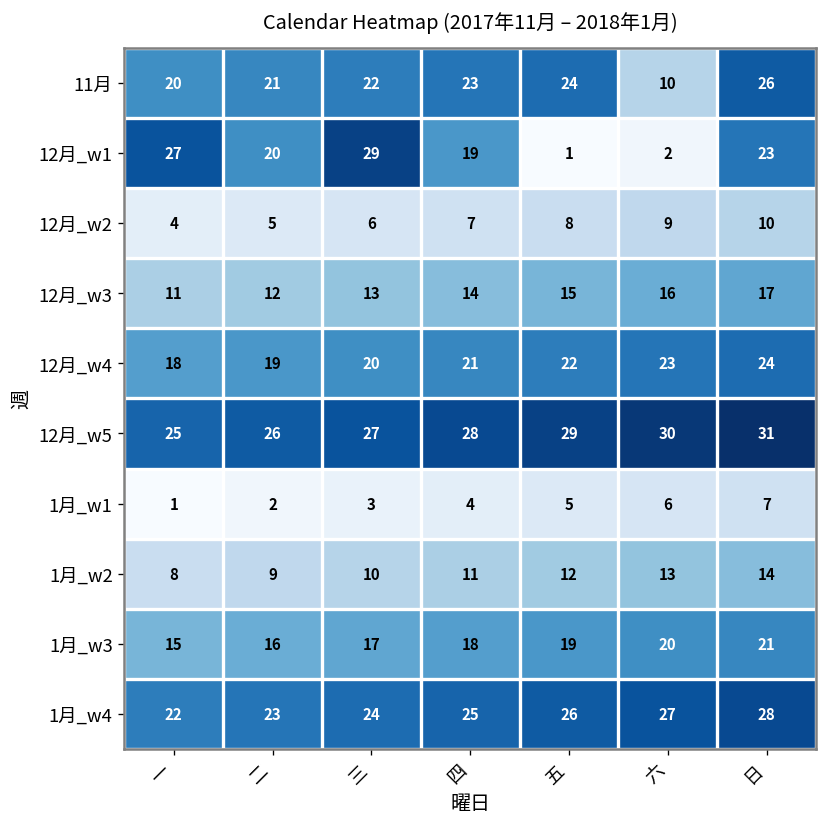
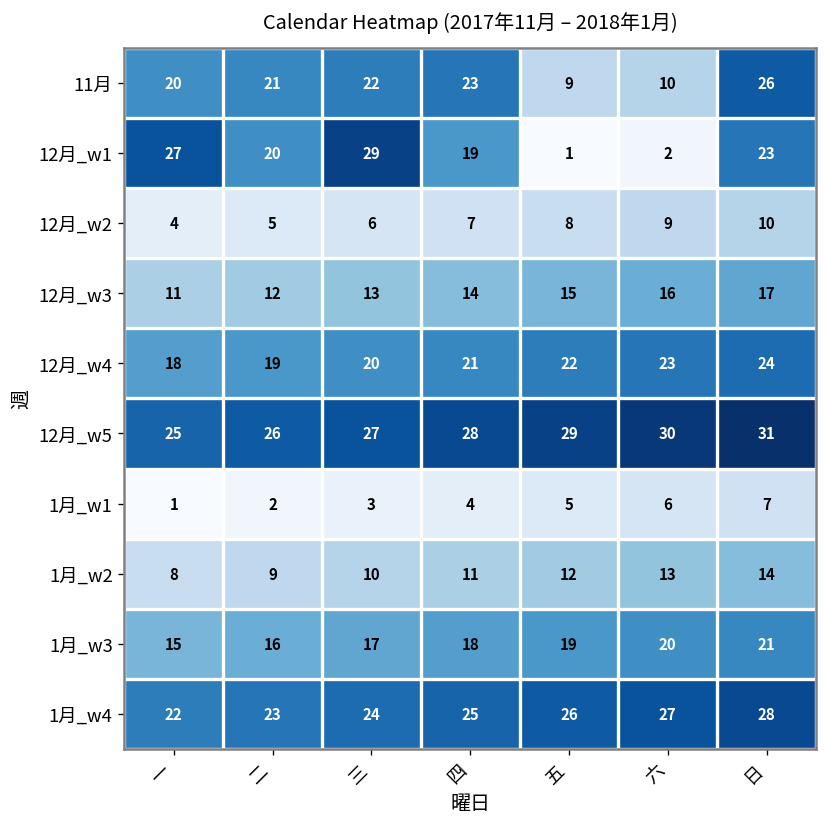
  {
    "11月": {
      "一": 20,
      "二": 21,
      "三": 22,
      "四": 23,
-     "五": 24,
+     "五": 9,
      "六": 10,
      "日": 26
    },
    "12月_w1": {
      "一": 27,
      "二": 20,
      "三": 29,
      "四": 19,
      "五": 1,
      "六": 2,
      "日": 23
    },
    "12月_w2": {
      "一": 4,
      "二": 5,
      "三": 6,
      "四": 7,
      "五": 8,
      "六": 9,
      "日": 10
    },
    "12月_w3": {
      "一": 11,
      "二": 12,
      "三": 13,
      "四": 14,
      "五": 15,
      "六": 16,
      "日": 17
    },
    "12月_w4": {
      "一": 18,
      "二": 19,
      "三": 20,
      "四": 21,
      "五": 22,
      "六": 23,
      "日": 24
    },
    "12月_w5": {
      "一": 25,
      "二": 26,
      "三": 27,
      "四": 28,
      "五": 29,
      "六": 30,
      "日": 31
    },
    "1月_w1": {
      "一": 1,
      "二": 2,
      "三": 3,
      "四": 4,
      "五": 5,
      "六": 6,
      "日": 7
    },
    "1月_w2": {
      "一": 8,
      "二": 9,
      "三": 10,
      "四": 11,
      "五": 12,
      "六": 13,
      "日": 14
    },
    "1月_w3": {
      "一": 15,
      "二": 16,
      "三": 17,
      "四": 18,
      "五": 19,
      "六": 20,
      "日": 21
    },
    "1月_w4": {
      "一": 22,
      "二": 23,
      "三": 24,
      "四": 25,
      "五": 26,
      "六": 27,
      "日": 28
    }
  }
